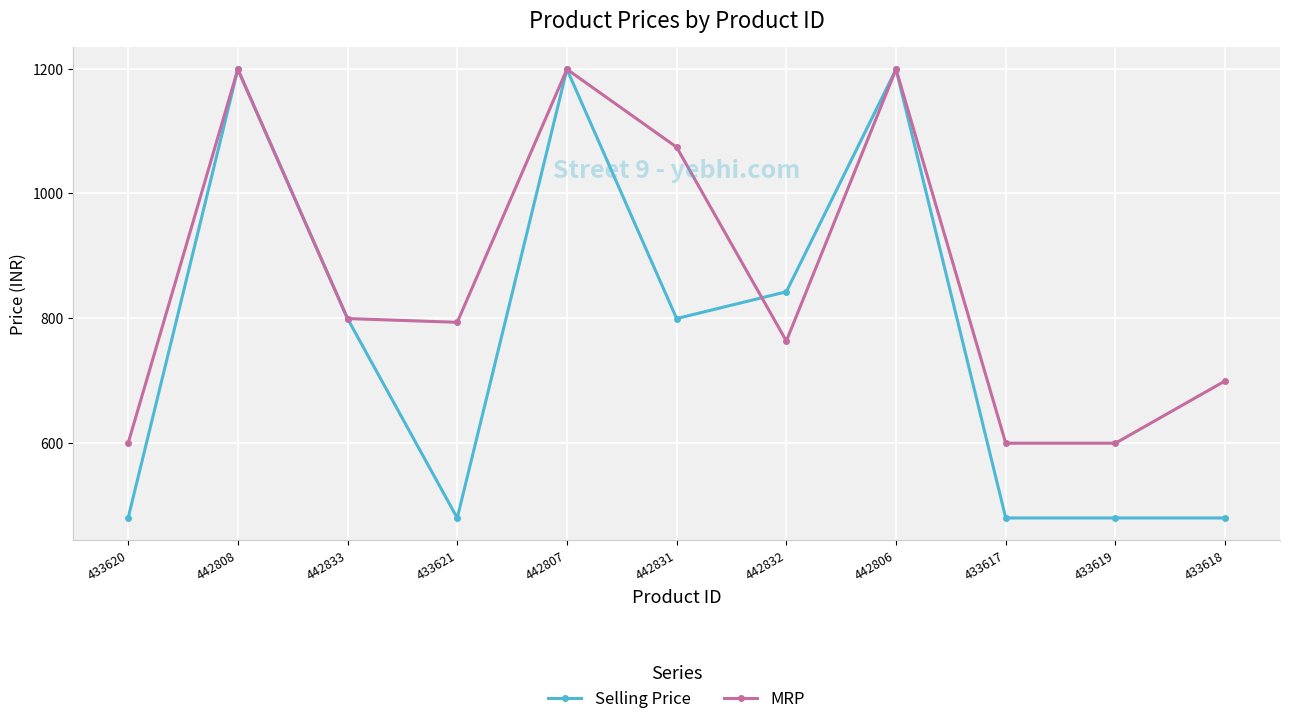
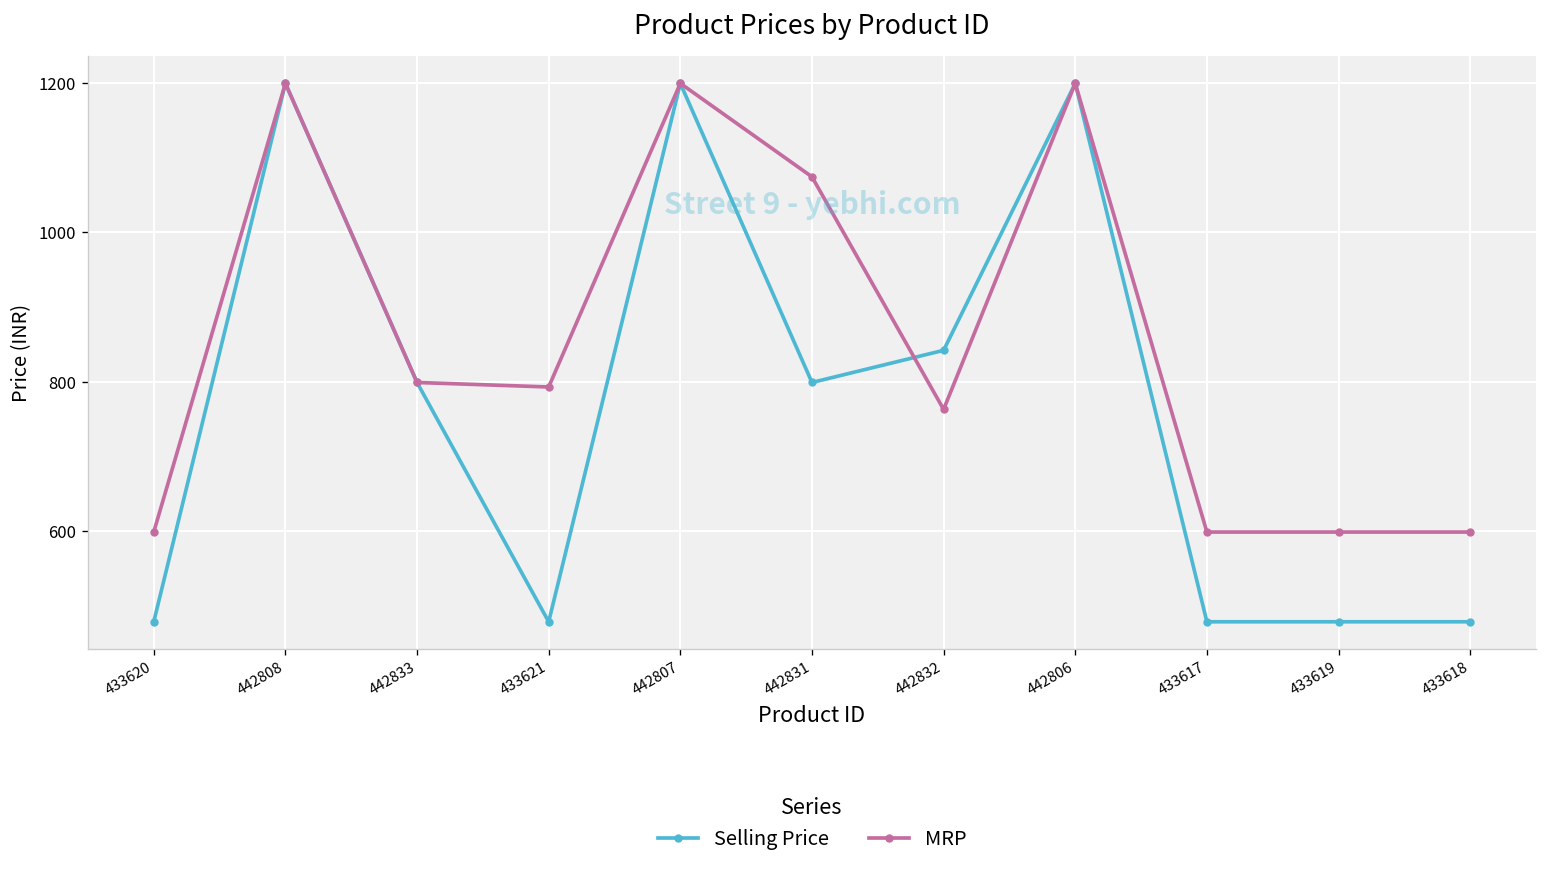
  {
    "Selling Price": {
      "433620": 480,
      "433621": 480,
      "442831": 800,
      "442832": 840,
      "433617": 480,
      "433619": 480,
      "433618": 480
    },
    "MRP": {
      "433620": 600,
      "433621": 790,
      "442832": 760,
      "433617": 600,
      "433619": 600,
-     "433618": 700
+     "433618": 600
    }
  }
